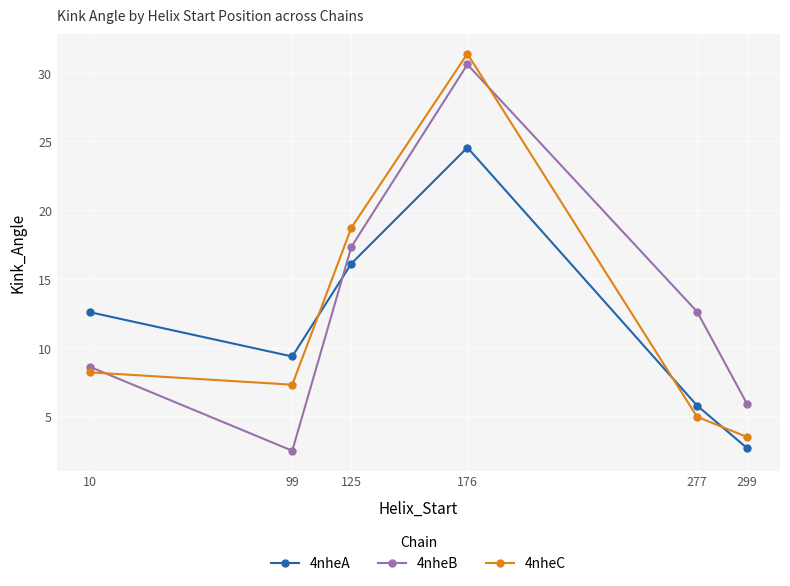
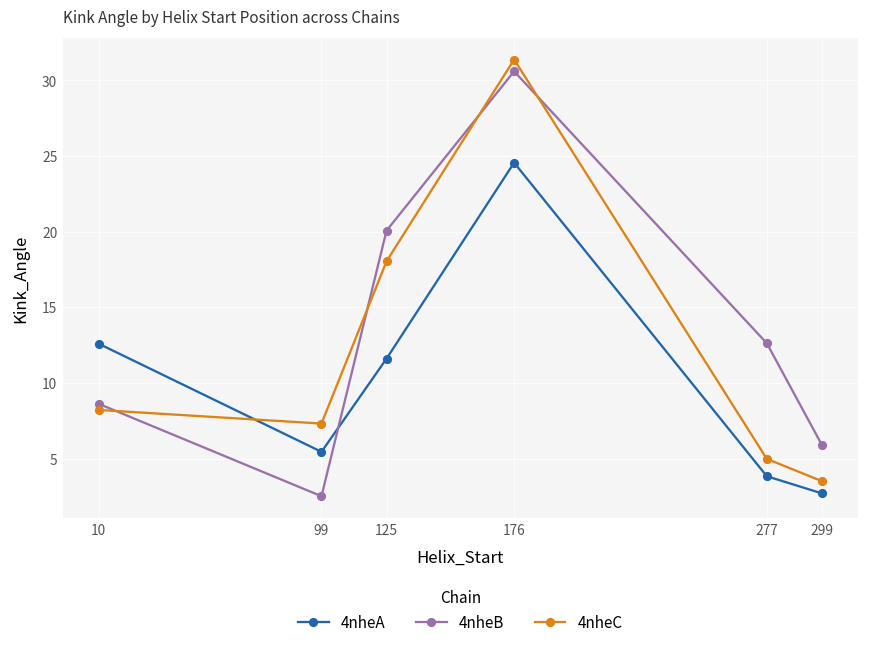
  {
    "4nheA": {
      "10": 12.6,
-     "99": 9.4,
-     "125": 16.1,
+     "99": 5.4,
+     "125": 11.6,
      "176": 24.6,
-     "277": 5.8,
+     "277": 3.8,
      "299": 2.7
    },
    "4nheB": {
      "10": 8.6,
      "99": 2.5,
-     "125": 17.3,
+     "125": 20.1,
      "176": 30.6,
      "277": 12.6,
      "299": 5.9
    },
    "4nheC": {
      "10": 8.2,
      "99": 7.3,
-     "125": 18.7,
+     "125": 18.0,
      "176": 31.4,
      "277": 5.0,
      "299": 3.5
    }
  }
